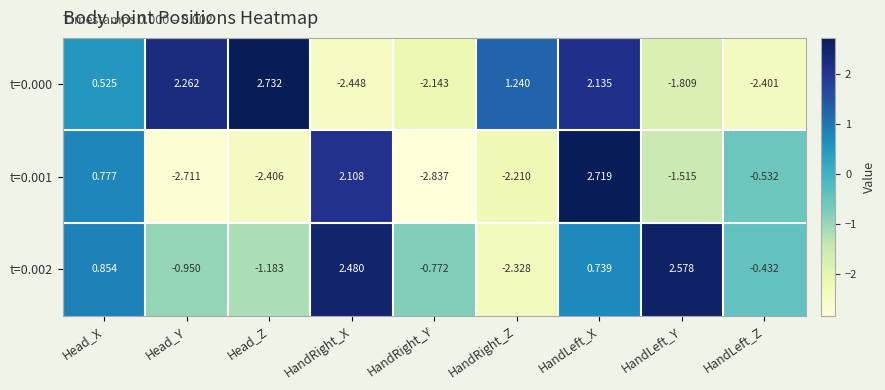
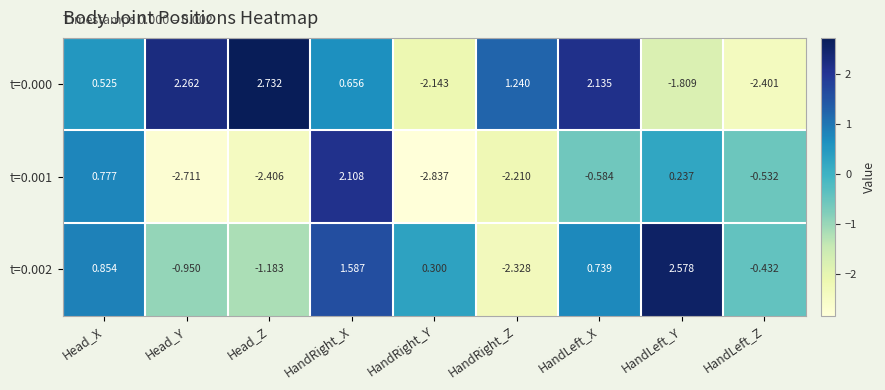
  {
    "t=0.000": {
      "Head_X": 0.525,
      "Head_Y": 2.262,
      "Head_Z": 2.732,
-     "HandRight_X": -2.448,
+     "HandRight_X": 0.656,
      "HandRight_Y": -2.143,
      "HandRight_Z": 1.240,
      "HandLeft_X": 2.135,
      "HandLeft_Y": -1.809,
      "HandLeft_Z": -2.401
    },
    "t=0.001": {
      "Head_X": 0.777,
      "Head_Y": -2.711,
      "Head_Z": -2.406,
      "HandRight_X": 2.108,
      "HandRight_Y": -2.837,
      "HandRight_Z": -2.210,
-     "HandLeft_X": 2.719,
-     "HandLeft_Y": -1.515,
+     "HandLeft_X": -0.584,
+     "HandLeft_Y": 0.237,
      "HandLeft_Z": -0.532
    },
    "t=0.002": {
      "Head_X": 0.854,
      "Head_Y": -0.950,
      "Head_Z": -1.183,
-     "HandRight_X": 2.480,
-     "HandRight_Y": -0.772,
+     "HandRight_X": 1.587,
+     "HandRight_Y": 0.300,
      "HandRight_Z": -2.328,
      "HandLeft_X": 0.739,
      "HandLeft_Y": 2.578,
      "HandLeft_Z": -0.432
    }
  }
